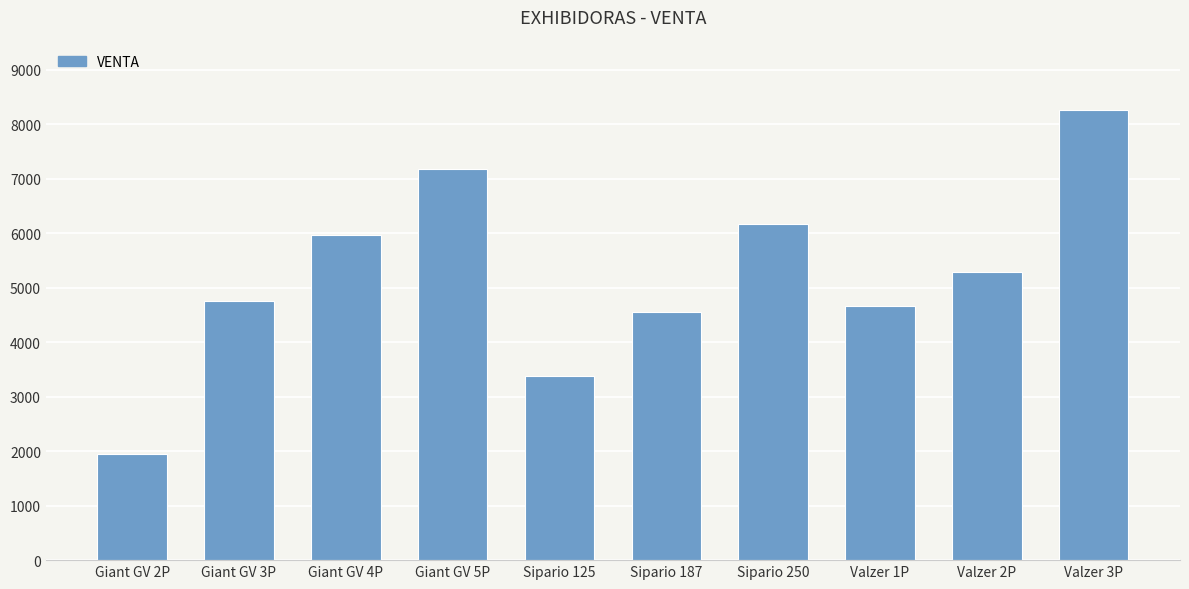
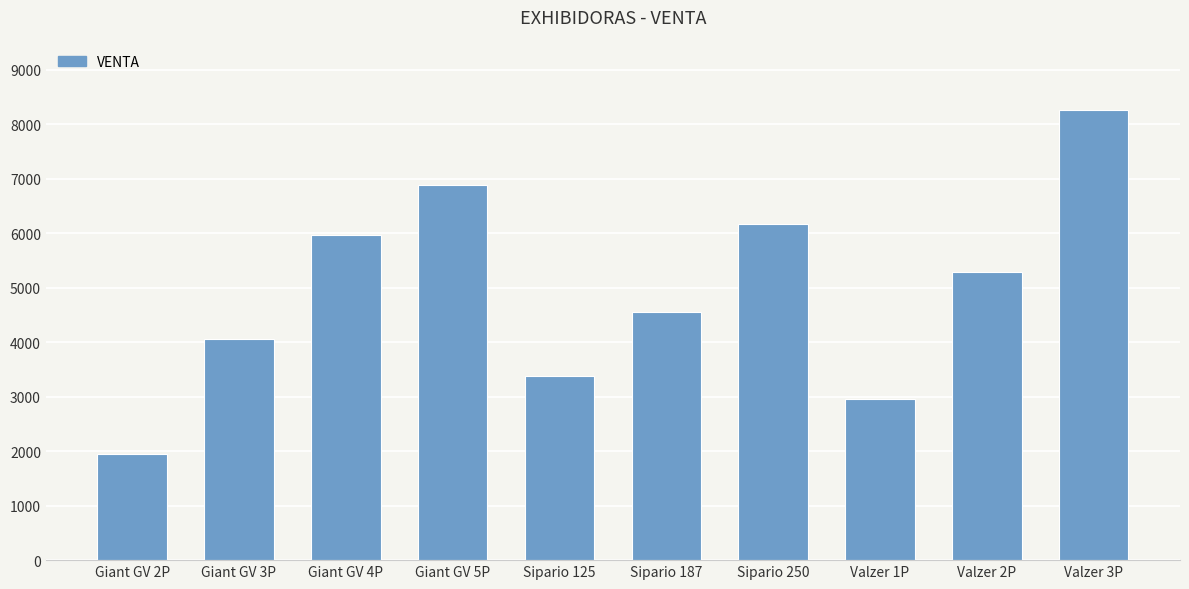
  {
    "Giant GV 2P": 1900,
-   "Giant GV 3P": 4800,
+   "Giant GV 3P": 4100,
    "Giant GV 4P": 6000,
-   "Giant GV 5P": 7200,
+   "Giant GV 5P": 6900,
    "Sipario 125": 3400,
    "Sipario 187": 4600,
    "Sipario 250": 6200,
-   "Valzer 1P": 4700,
+   "Valzer 1P": 3000,
    "Valzer 2P": 5300,
    "Valzer 3P": 8300
  }
